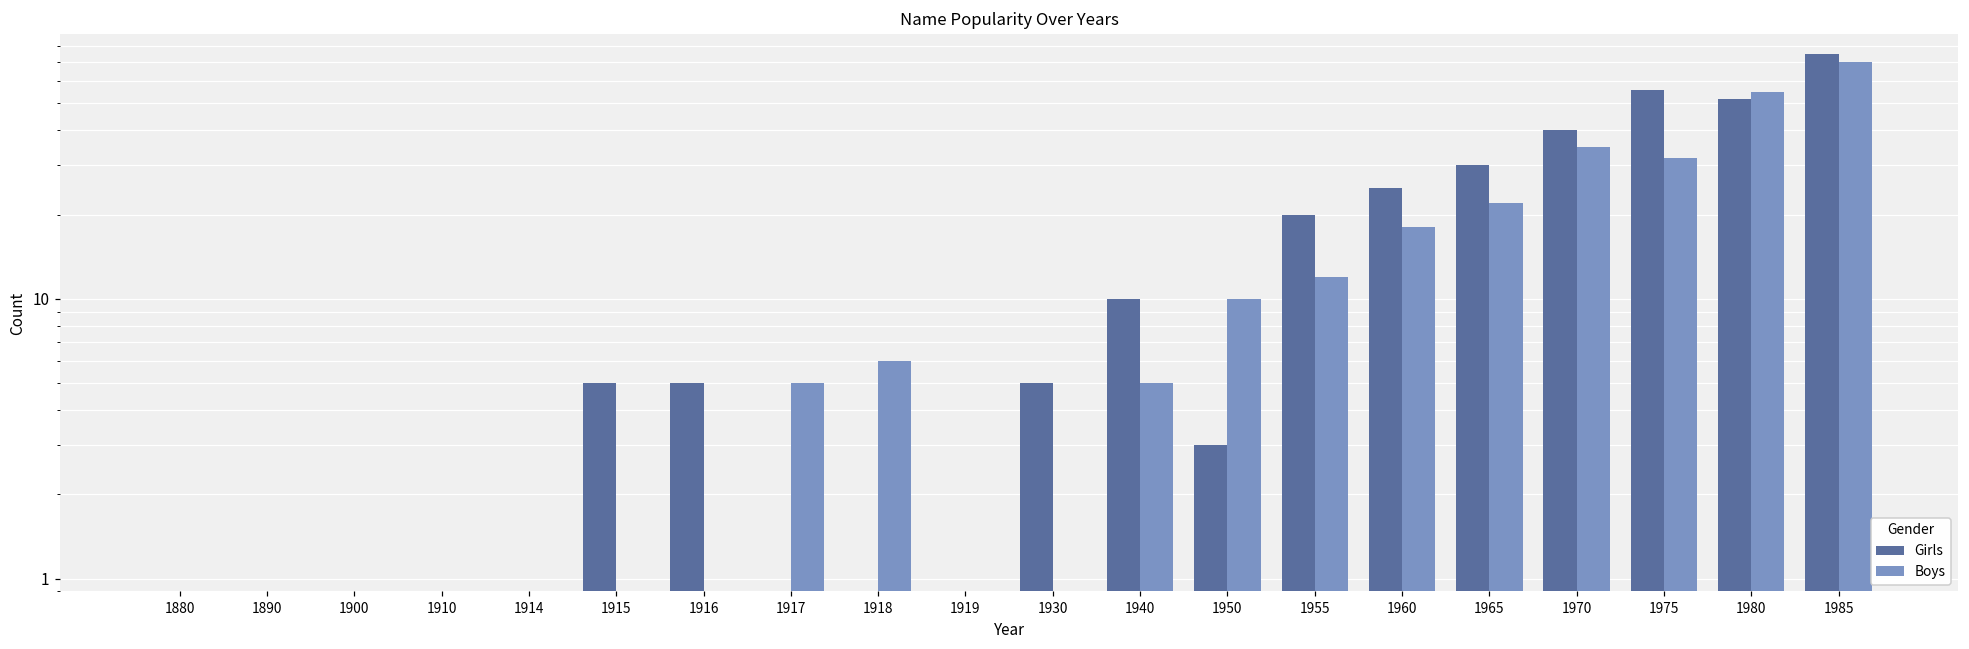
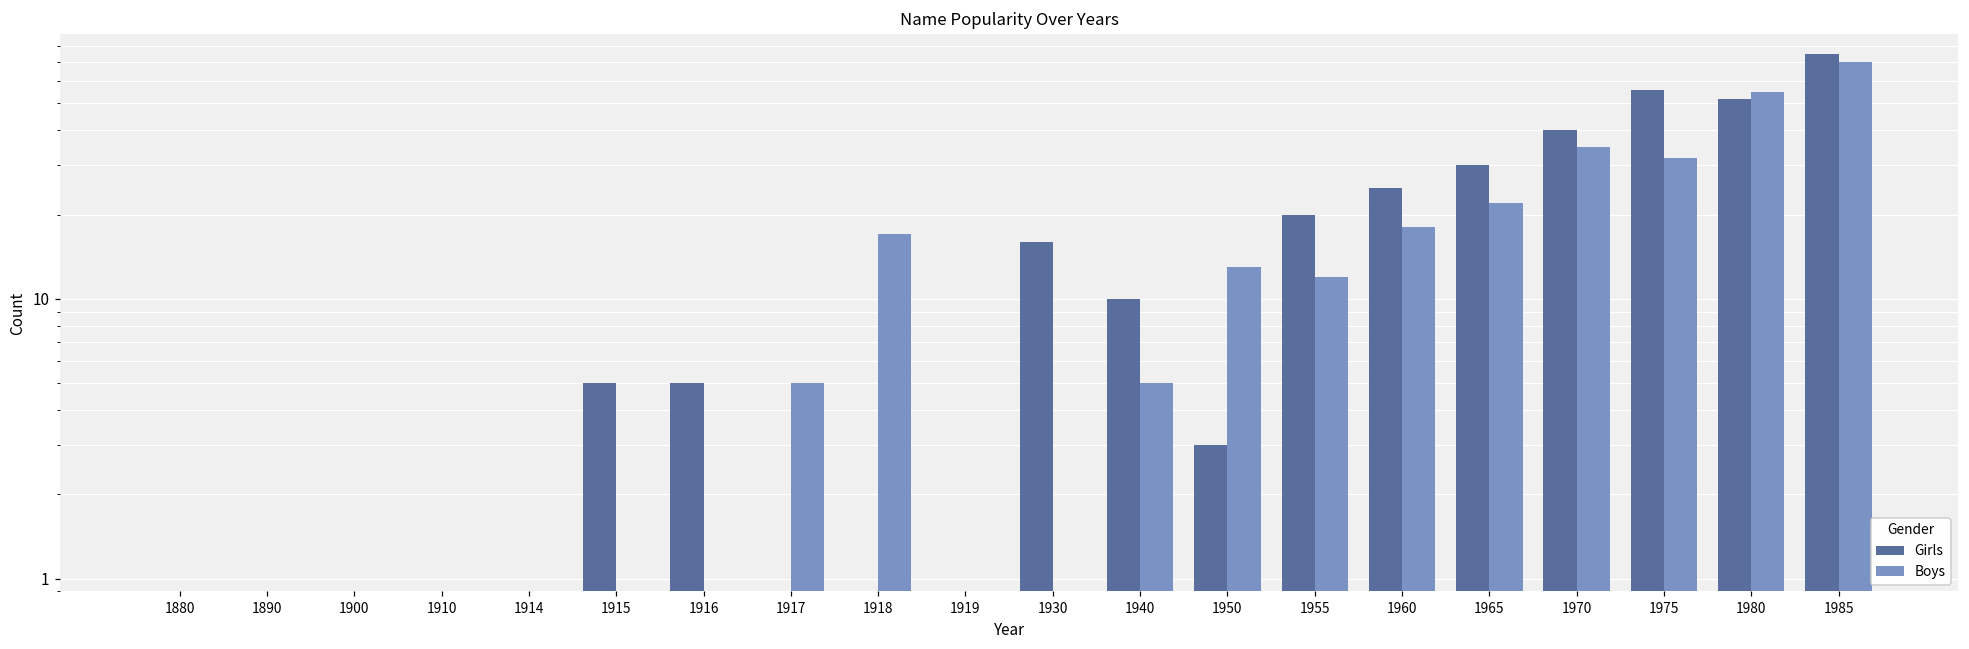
  {
    "Girls": {
      "1915": 5,
      "1916": 5,
-     "1930": 5,
+     "1930": 16,
      "1940": 10,
      "1950": 3,
      "1955": 20,
      "1960": 25,
      "1965": 30,
      "1970": 40,
      "1975": 56,
      "1980": 52,
      "1985": 75
    },
    "Boys": {
      "1917": 5,
-     "1918": 6,
+     "1918": 17,
      "1940": 5,
-     "1950": 10,
+     "1950": 13,
      "1955": 12,
      "1960": 18,
      "1965": 22,
      "1970": 35,
      "1975": 32,
      "1980": 55,
      "1985": 70
    }
  }
